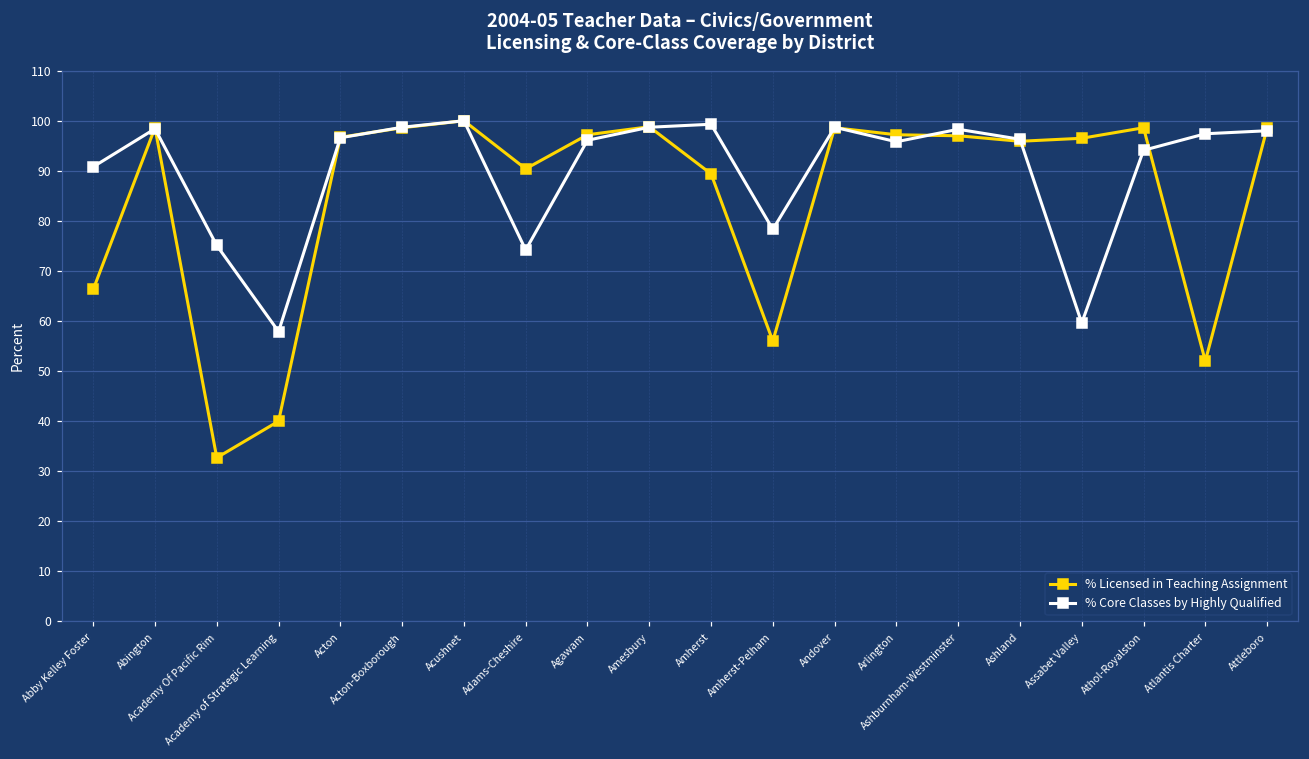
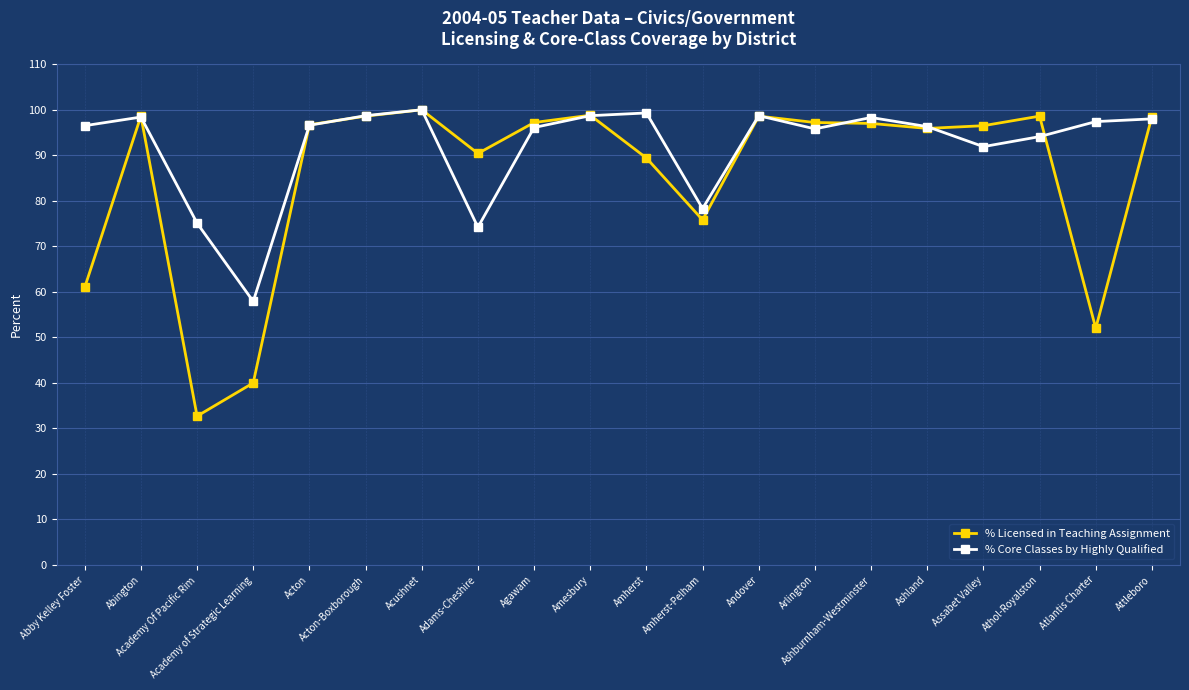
  {
    "% Licensed in Teaching Assignment": {
-     "Abby Kelley Foster": 66,
+     "Abby Kelley Foster": 61,
      "Academy Of Pacific Rim": 33,
      "Academy of Strategic Learning": 40,
      "Adams-Cheshire": 90,
      "Agawam": 97,
      "Amherst": 89,
-     "Amherst-Pelham": 56,
+     "Amherst-Pelham": 76,
      "Arlington": 97,
      "Ashburnham-Westminster": 97,
      "Assabet Valley": 97,
      "Athol-Royalston": 99,
      "Atlantis Charter": 52
    },
    "% Core Classes by Highly Qualified": {
-     "Abby Kelley Foster": 91,
+     "Abby Kelley Foster": 97,
      "Academy Of Pacific Rim": 75,
      "Academy of Strategic Learning": 58,
      "Adams-Cheshire": 74,
      "Agawam": 96,
      "Amherst": 99,
      "Amherst-Pelham": 78,
      "Arlington": 96,
      "Ashburnham-Westminster": 98,
-     "Assabet Valley": 60,
+     "Assabet Valley": 92,
      "Athol-Royalston": 94,
      "Atlantis Charter": 97
    }
  }
